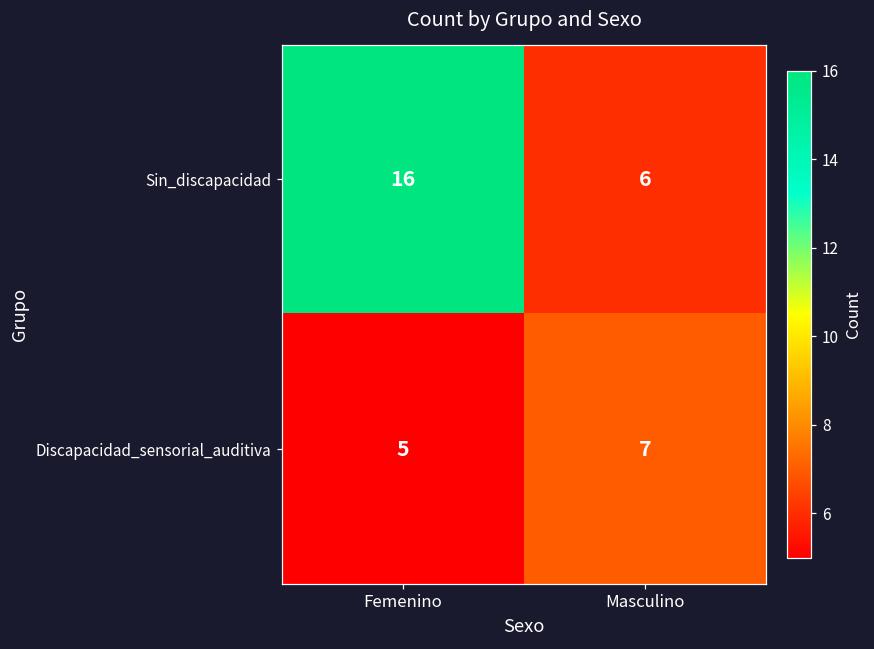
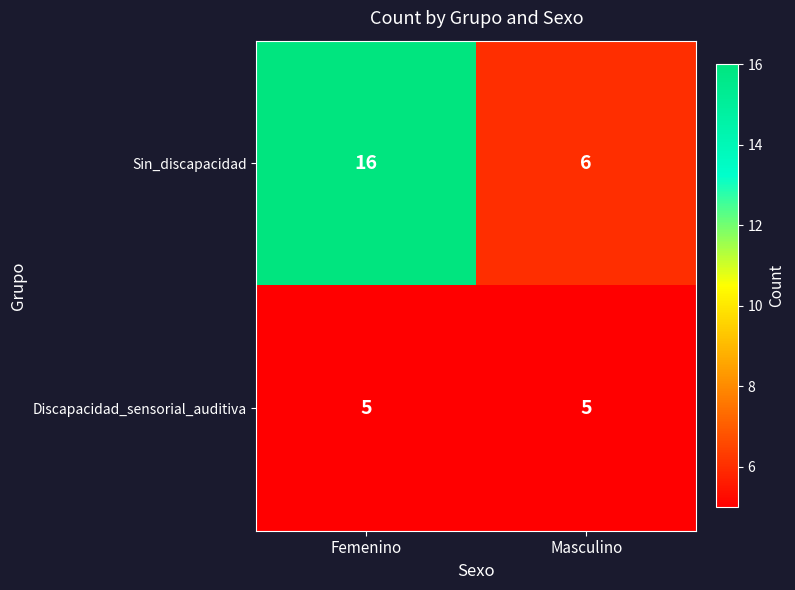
  {
    "Sin_discapacidad": {
      "Femenino": 16,
      "Masculino": 6
    },
    "Discapacidad_sensorial_auditiva": {
      "Femenino": 5,
-     "Masculino": 7
+     "Masculino": 5
    }
  }
